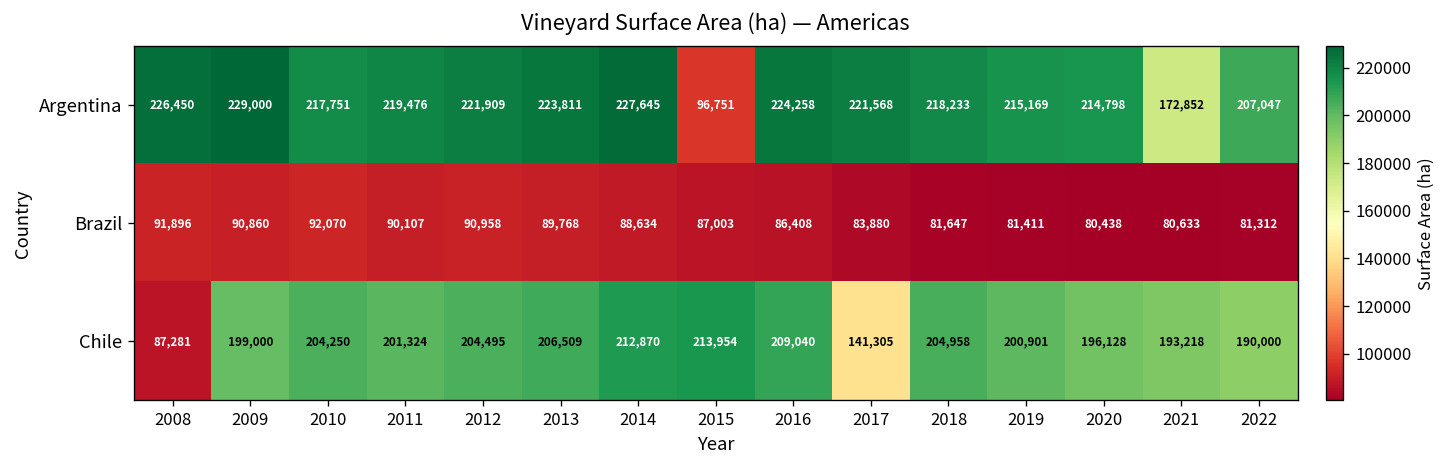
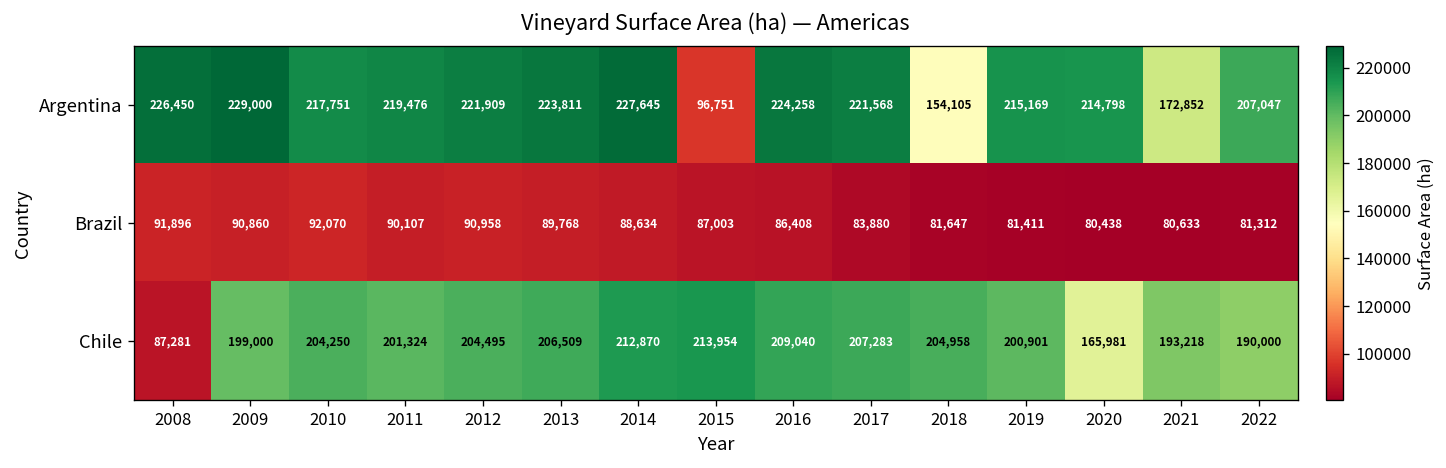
  {
    "Argentina": {
      "2008": "226,450",
      "2009": "229,000",
      "2010": "217,751",
      "2011": "219,476",
      "2012": "221,909",
      "2013": "223,811",
      "2014": "227,645",
      "2015": "96,751",
      "2016": "224,258",
      "2017": "221,568",
-     "2018": "218,233",
+     "2018": "154,105",
      "2019": "215,169",
      "2020": "214,798",
      "2021": "172,852",
      "2022": "207,047"
    },
    "Brazil": {
      "2008": "91,896",
      "2009": "90,860",
      "2010": "92,070",
      "2011": "90,107",
      "2012": "90,958",
      "2013": "89,768",
      "2014": "88,634",
      "2015": "87,003",
      "2016": "86,408",
      "2017": "83,880",
      "2018": "81,647",
      "2019": "81,411",
      "2020": "80,438",
      "2021": "80,633",
      "2022": "81,312"
    },
    "Chile": {
      "2008": "87,281",
      "2009": "199,000",
      "2010": "204,250",
      "2011": "201,324",
      "2012": "204,495",
      "2013": "206,509",
      "2014": "212,870",
      "2015": "213,954",
      "2016": "209,040",
-     "2017": "141,305",
+     "2017": "207,283",
      "2018": "204,958",
      "2019": "200,901",
-     "2020": "196,128",
+     "2020": "165,981",
      "2021": "193,218",
      "2022": "190,000"
    }
  }
